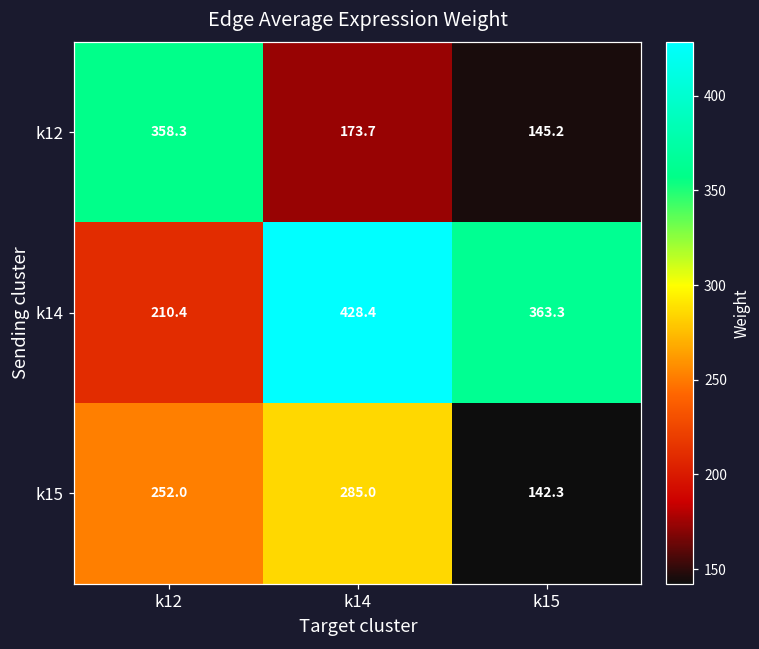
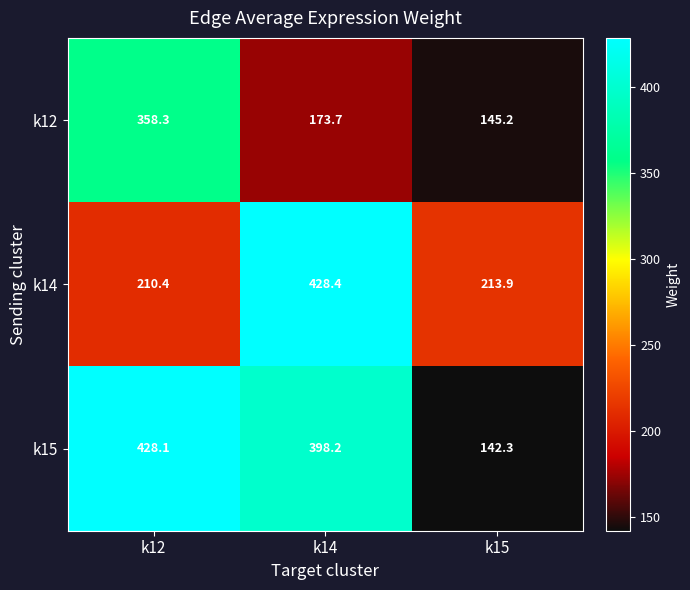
  {
    "k12": {
      "k12": 358.3,
      "k14": 173.7,
      "k15": 145.2
    },
    "k14": {
      "k12": 210.4,
      "k14": 428.4,
-     "k15": 363.3
+     "k15": 213.9
    },
    "k15": {
-     "k12": 252.0,
-     "k14": 285.0,
+     "k12": 428.1,
+     "k14": 398.2,
      "k15": 142.3
    }
  }
